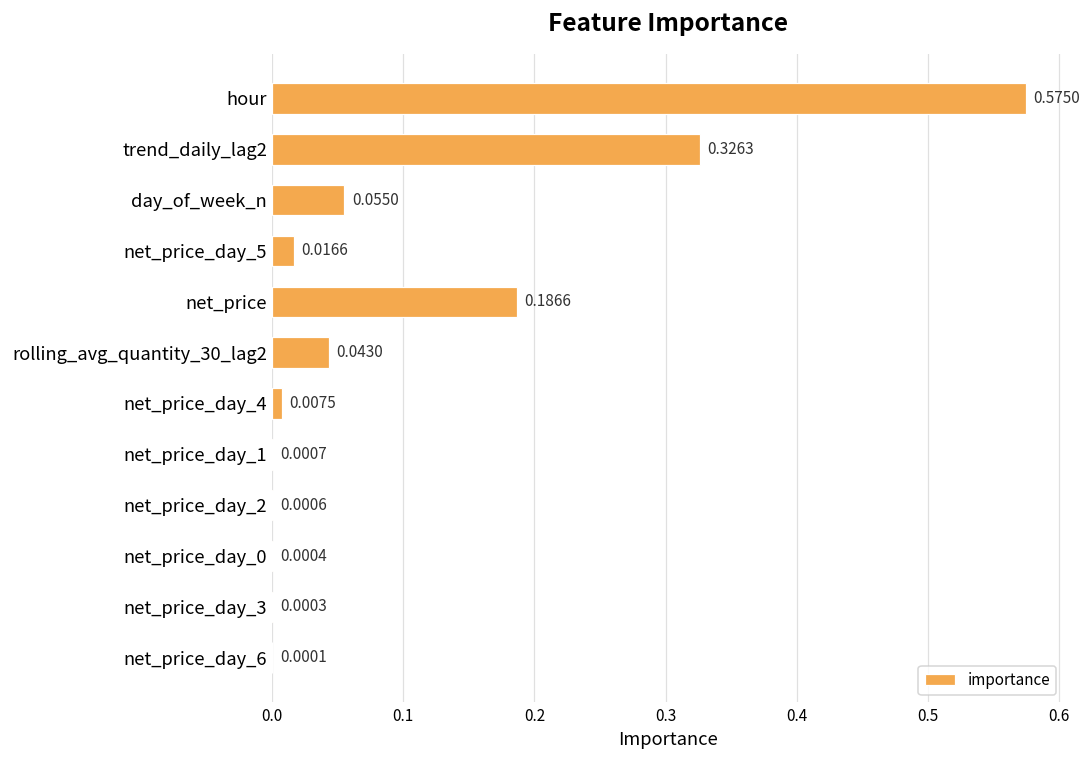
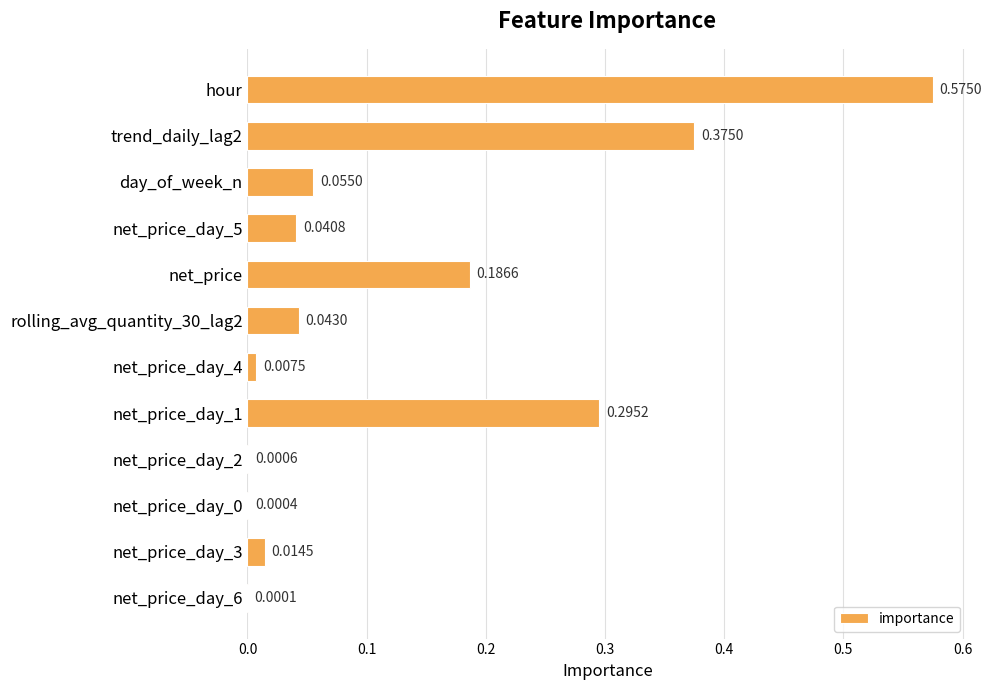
  {
    "hour": 0.5750,
-   "trend_daily_lag2": 0.3263,
+   "trend_daily_lag2": 0.3750,
    "day_of_week_n": 0.0550,
-   "net_price_day_5": 0.0166,
+   "net_price_day_5": 0.0408,
    "net_price": 0.1866,
    "rolling_avg_quantity_30_lag2": 0.0430,
    "net_price_day_4": 0.0075,
-   "net_price_day_1": 0.0007,
+   "net_price_day_1": 0.2952,
    "net_price_day_2": 0.0006,
    "net_price_day_0": 0.0004,
-   "net_price_day_3": 0.0003,
+   "net_price_day_3": 0.0145,
    "net_price_day_6": 0.0001
  }
